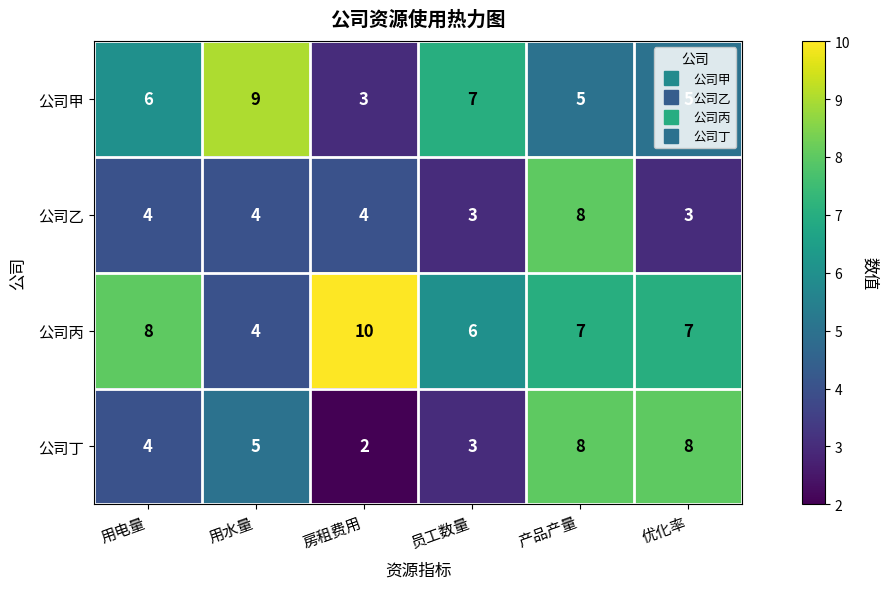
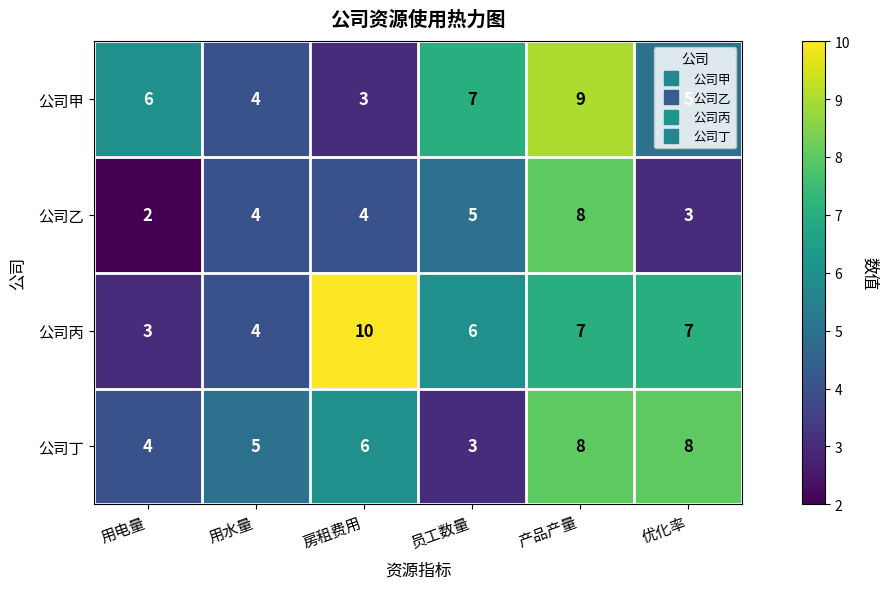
  {
    "公司甲": {
      "用电量": 6,
-     "用水量": 9,
+     "用水量": 4,
      "房租费用": 3,
      "员工数量": 7,
-     "产品产量": 5
+     "产品产量": 9
    },
    "公司乙": {
-     "用电量": 4,
+     "用电量": 2,
      "用水量": 4,
      "房租费用": 4,
-     "员工数量": 3,
+     "员工数量": 5,
      "产品产量": 8,
      "优化率": 3
    },
    "公司丙": {
-     "用电量": 8,
+     "用电量": 3,
      "用水量": 4,
      "房租费用": 10,
      "员工数量": 6,
      "产品产量": 7,
      "优化率": 7
    },
    "公司丁": {
      "用电量": 4,
      "用水量": 5,
-     "房租费用": 2,
+     "房租费用": 6,
      "员工数量": 3,
      "产品产量": 8,
      "优化率": 8
    }
  }
